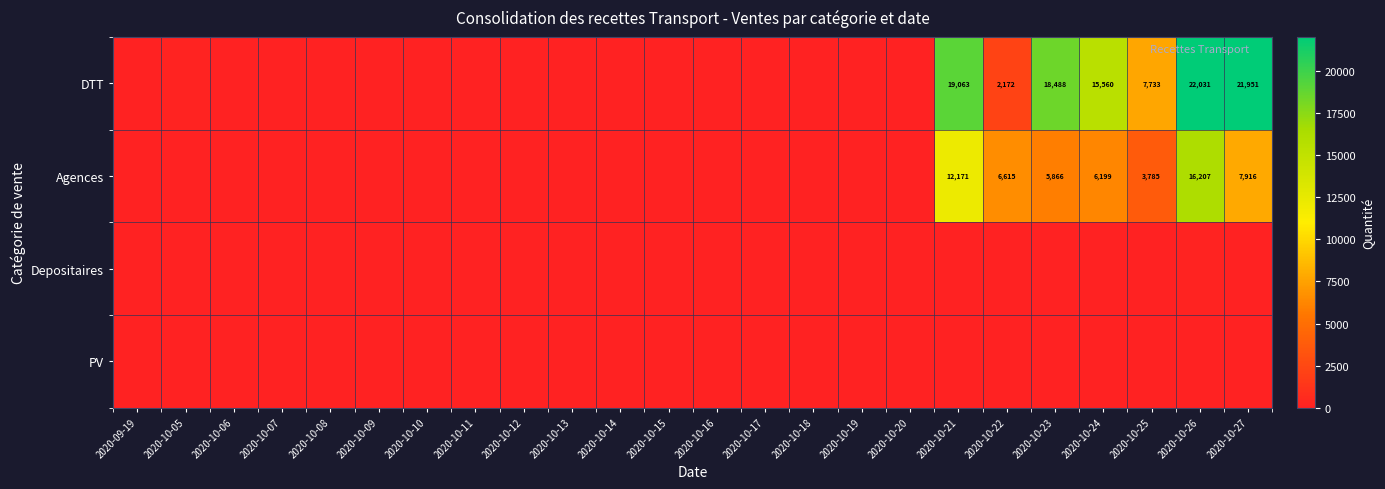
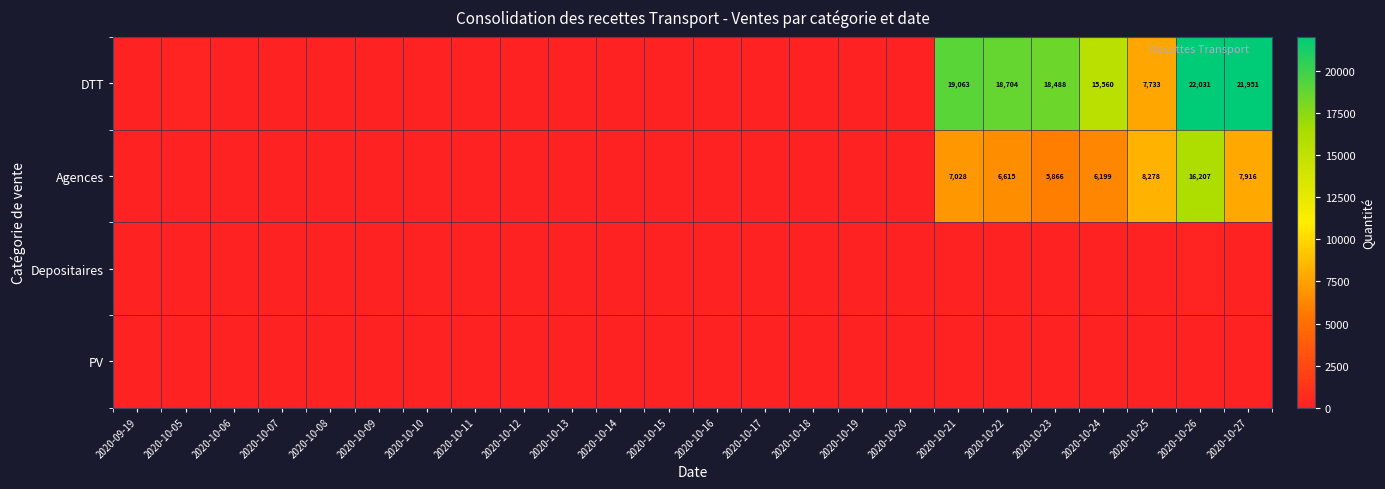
  {
    "DTT": {
      "2020-10-21": "19,063",
-     "2020-10-22": "2,172",
+     "2020-10-22": "18,704",
      "2020-10-23": "18,488",
      "2020-10-24": "15,560",
      "2020-10-25": "7,733",
      "2020-10-27": "21,951"
    },
    "Agences": {
-     "2020-10-21": "12,171",
+     "2020-10-21": "7,028",
      "2020-10-22": "6,615",
      "2020-10-23": "5,866",
      "2020-10-24": "6,199",
-     "2020-10-25": "3,785",
+     "2020-10-25": "8,278",
      "2020-10-26": "16,207",
      "2020-10-27": "7,916"
    }
  }
